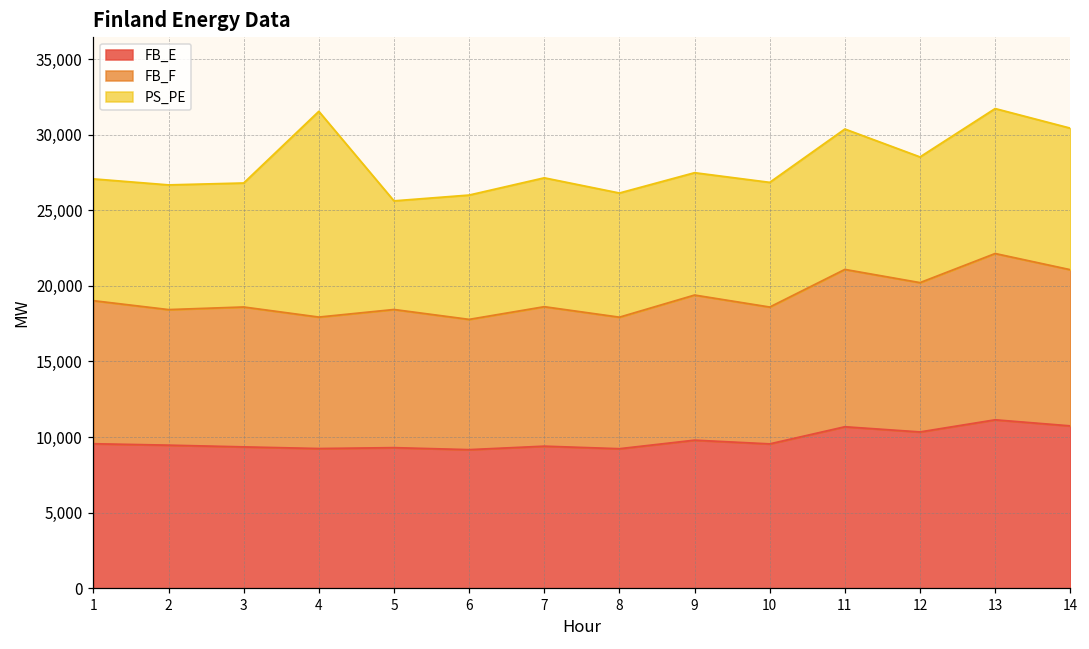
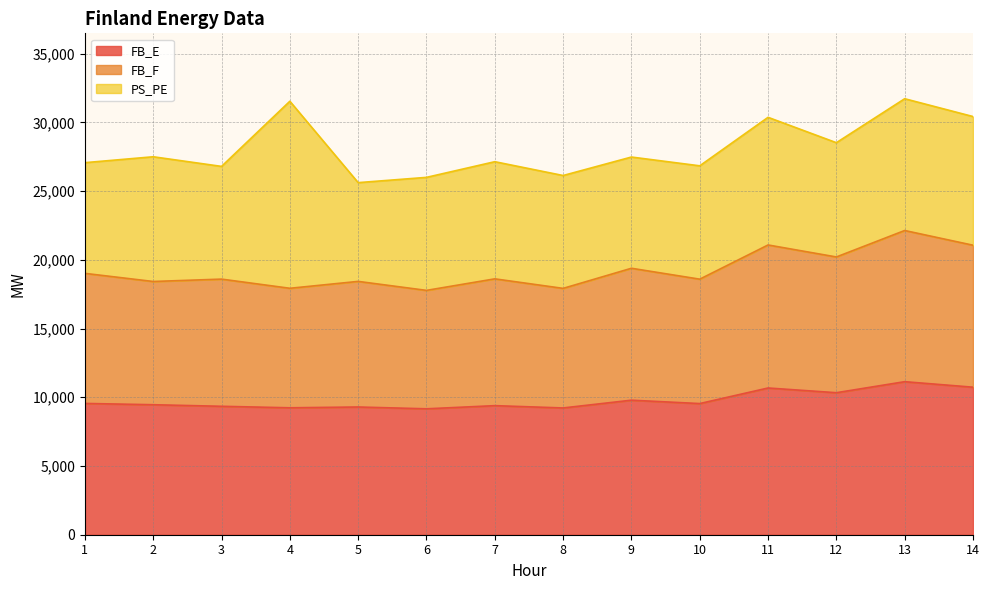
  {
    "PS_PE": {
      "1": "8,100",
-     "2": "8,200",
+     "2": "9,100",
      "3": "8,200",
      "4": "13,600",
      "5": "7,200",
      "6": "8,200",
      "7": "8,500",
      "8": "8,200",
      "9": "8,100",
      "10": "8,200",
      "11": "9,300",
      "12": "8,300",
      "13": "9,600",
      "14": "9,400"
    }
  }
